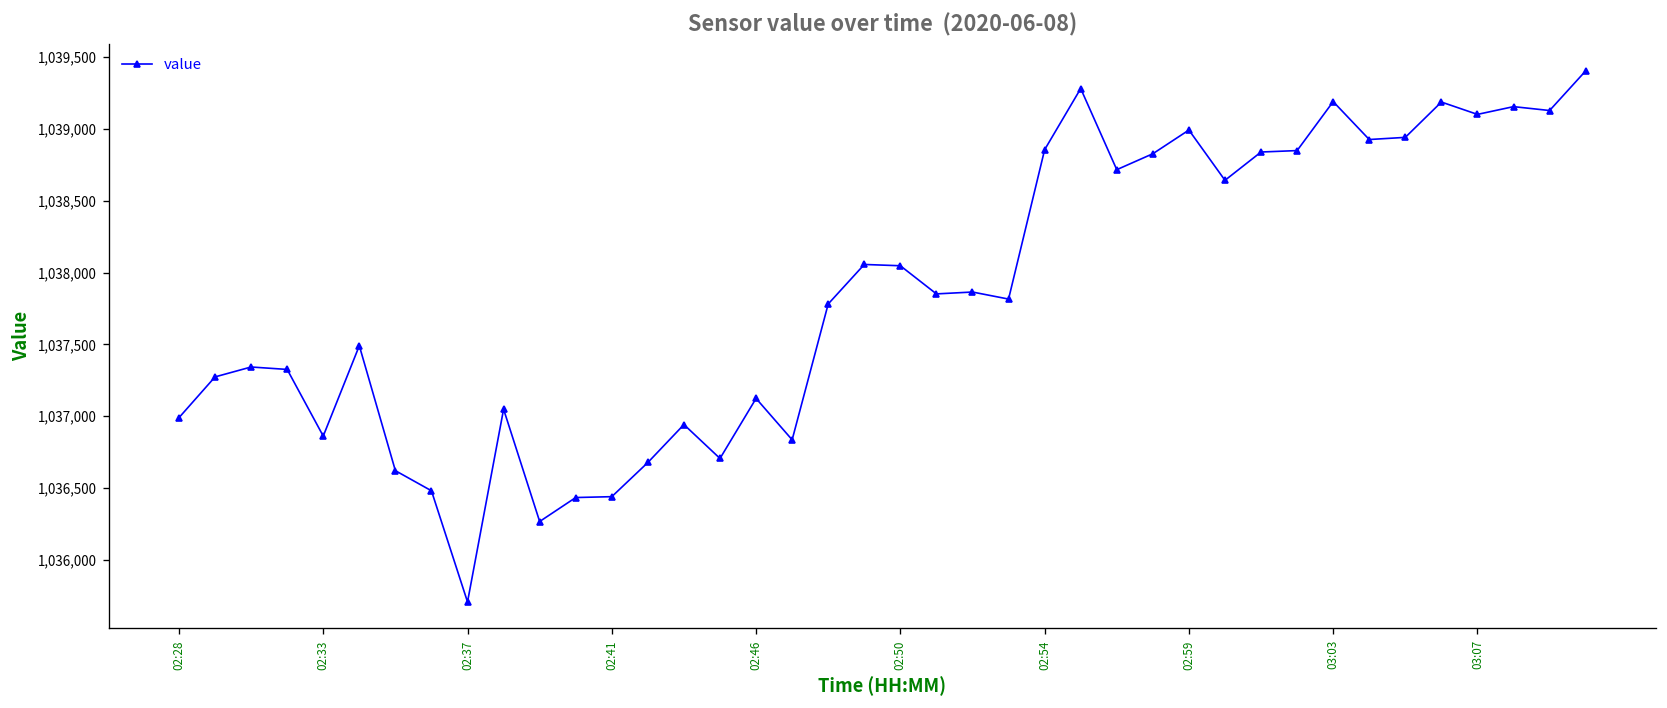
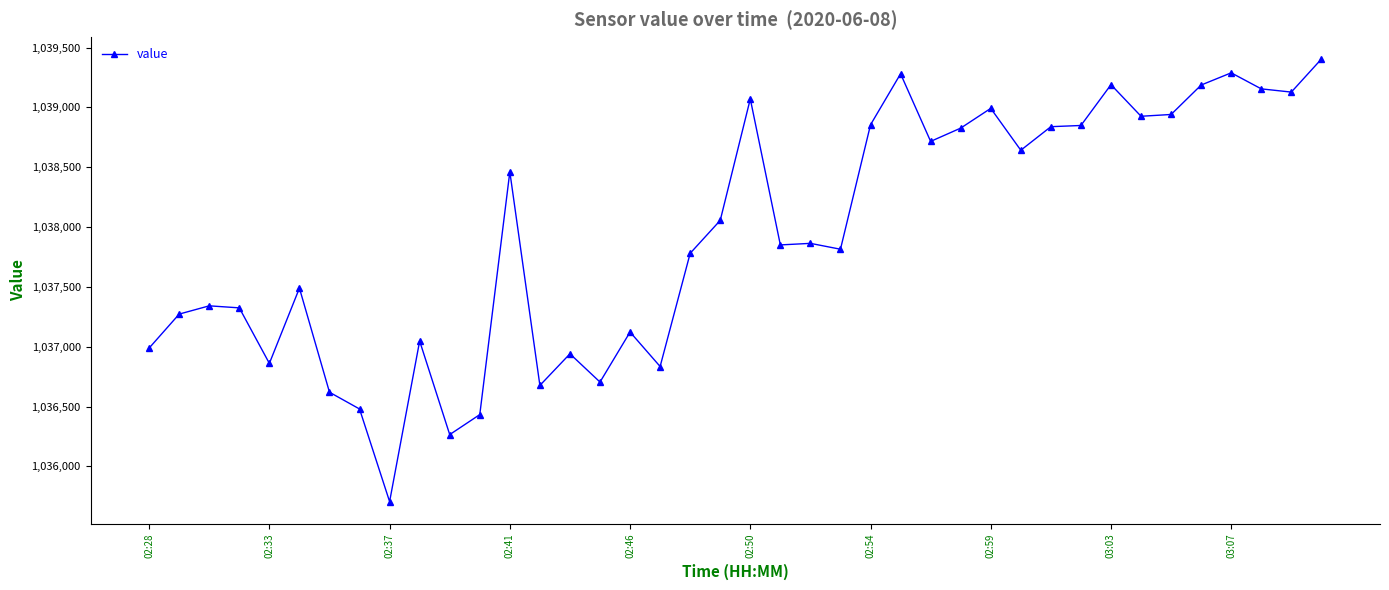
  {
    "02:28": "1,036,990",
    "02:33": "1,036,860",
    "02:37": "1,035,710",
-   "02:41": "1,036,440",
+   "02:41": "1,038,460",
    "02:46": "1,037,120",
-   "02:50": "1,038,050",
+   "02:50": "1,039,070",
    "02:54": "1,038,860",
    "02:59": "1,038,990",
    "03:03": "1,039,190",
-   "03:07": "1,039,100"
+   "03:07": "1,039,290"
  }
